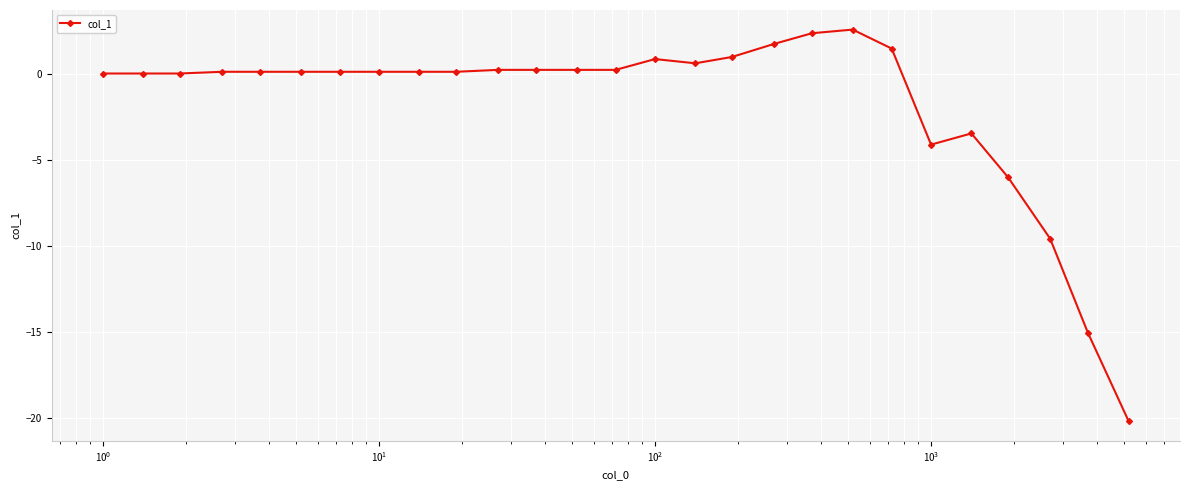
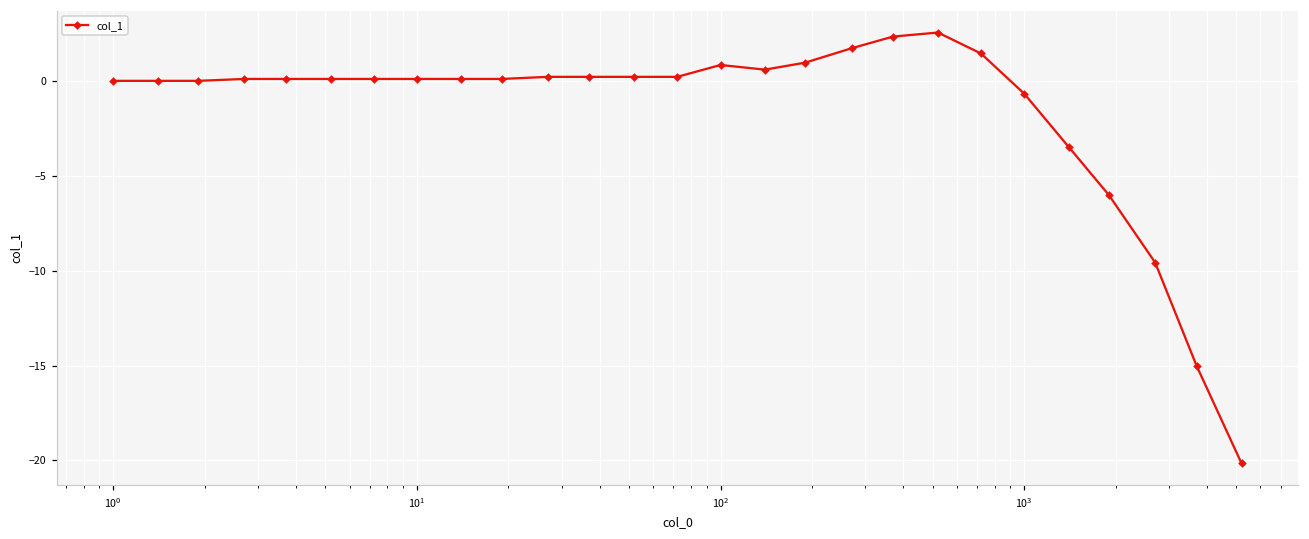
  {
    "10^0": 0.0,
    "10^1": 0.1,
    "10^2": 0.9,
-   "10^3": -4.1
+   "10^3": -0.6
  }
